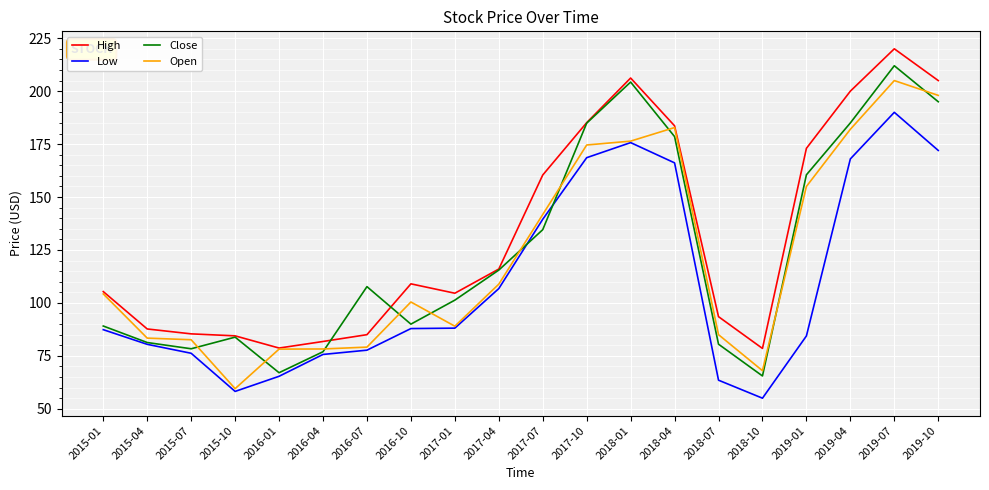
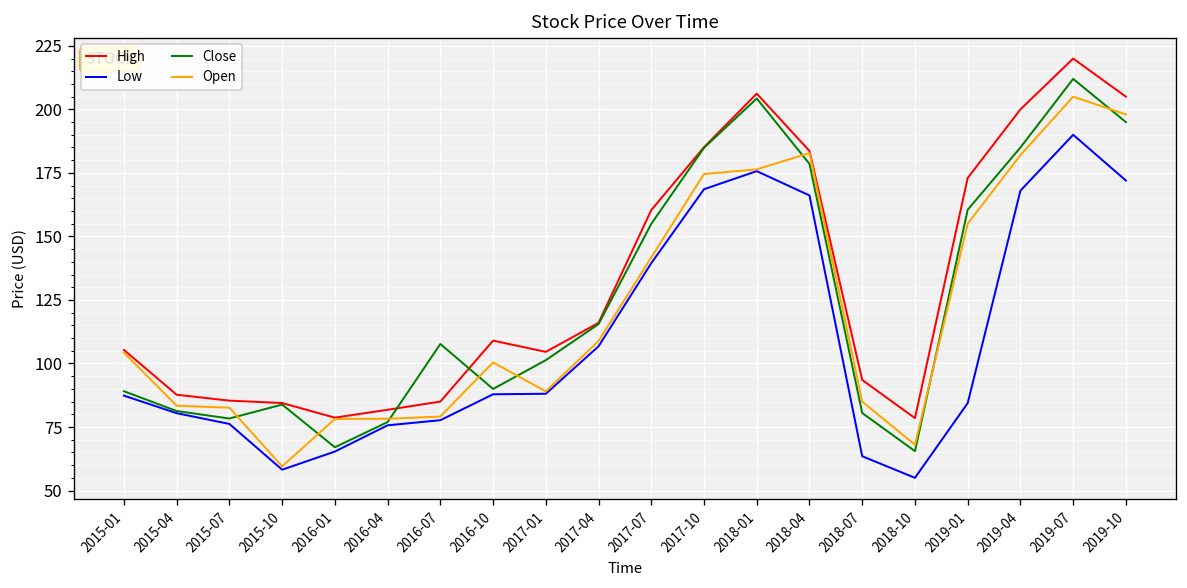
  {
    "High": {
      "2015-04": 88,
      "2015-07": 85,
      "2016-04": 82,
      "2016-07": 85,
      "2016-10": 109,
      "2017-01": 105,
      "2017-07": 160,
      "2018-01": 206,
      "2018-07": 94,
      "2018-10": 79,
      "2019-01": 173,
      "2019-04": 200,
      "2019-07": 220,
      "2019-10": 205
    },
    "Low": {
      "2015-01": 87,
      "2015-07": 76,
      "2015-10": 58,
      "2016-01": 65,
      "2016-04": 76,
      "2016-07": 78,
      "2016-10": 88,
      "2017-04": 107,
      "2017-07": 139,
      "2017-10": 169,
      "2018-04": 166,
      "2018-07": 64,
      "2018-10": 55,
      "2019-01": 84,
      "2019-04": 168,
      "2019-07": 190,
      "2019-10": 172
    },
    "Close": {
      "2015-01": 89,
      "2015-07": 78,
      "2016-01": 67,
      "2016-04": 77,
      "2016-07": 108,
      "2016-10": 90,
      "2017-01": 101,
-     "2017-07": 135,
+     "2017-07": 155,
      "2018-01": 204,
      "2018-04": 179,
      "2018-07": 81,
      "2018-10": 66,
      "2019-01": 161,
      "2019-04": 185,
      "2019-07": 212,
      "2019-10": 195
    },
    "Open": {
      "2015-04": 83,
      "2015-07": 83,
      "2015-10": 60,
      "2016-04": 78,
      "2016-07": 79,
      "2016-10": 100,
      "2017-04": 109,
      "2017-07": 142,
      "2017-10": 175,
      "2018-07": 85,
      "2018-10": 68,
      "2019-01": 155,
      "2019-04": 182,
      "2019-07": 205,
      "2019-10": 198
    }
  }
